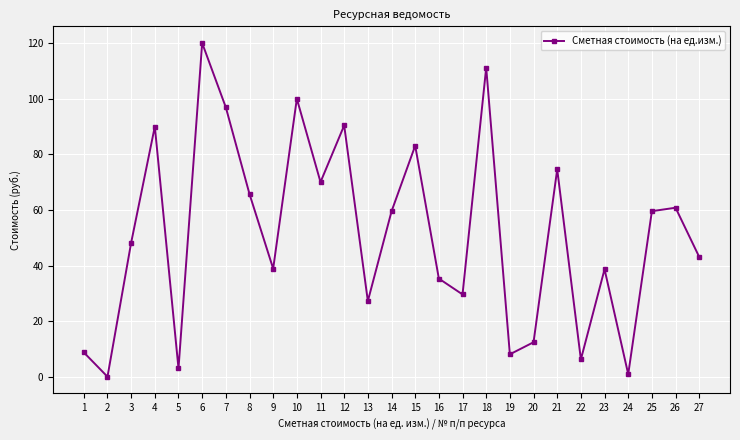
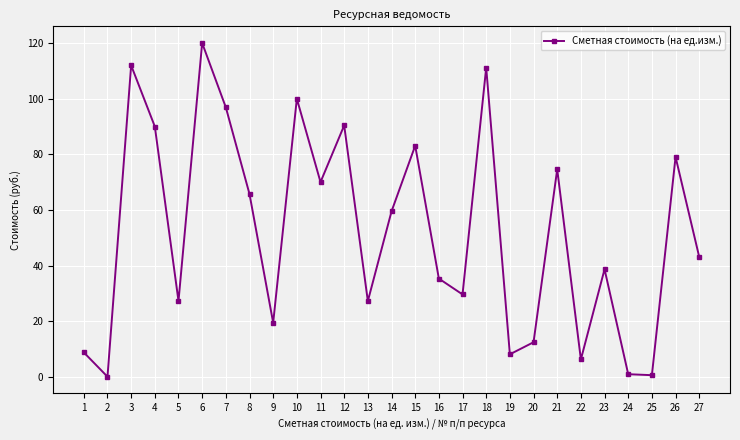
  {
    "1": 9,
    "2": 0,
-   "3": 48,
+   "3": 112,
    "4": 90,
-   "5": 3,
+   "5": 27,
    "6": 120,
    "7": 97,
    "8": 66,
-   "9": 39,
+   "9": 19,
    "10": 100,
    "11": 70,
    "12": 90,
    "13": 27,
    "14": 59,
    "15": 83,
    "16": 35,
    "17": 30,
    "18": 111,
    "19": 8,
    "20": 12,
    "21": 75,
    "22": 6,
    "23": 39,
    "24": 1,
-   "25": 60,
-   "26": 61,
+   "25": 1,
+   "26": 79,
    "27": 43
  }
